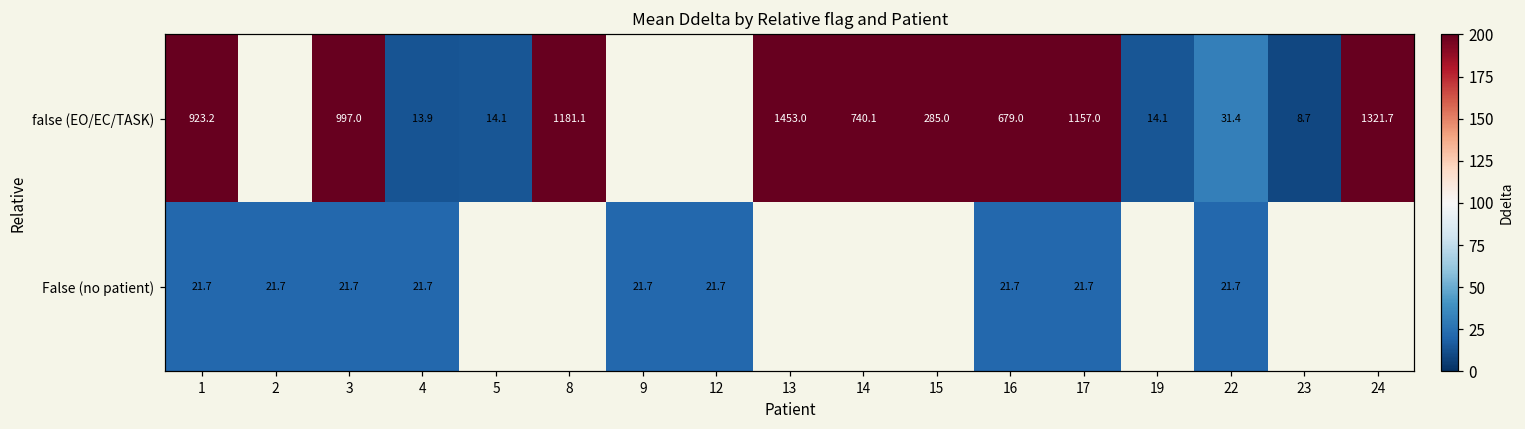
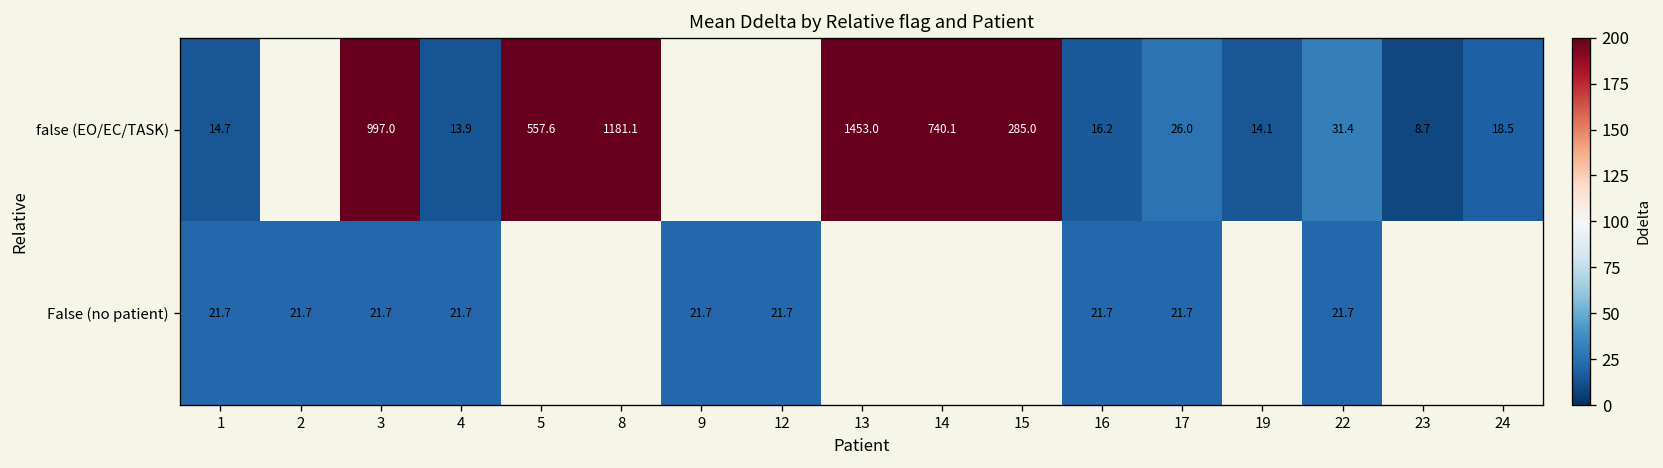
  {
    "false (EO/EC/TASK)": {
-     "1": 923.2,
+     "1": 14.7,
      "3": 997.0,
      "4": 13.9,
-     "5": 14.1,
+     "5": 557.6,
      "8": 1181.1,
      "13": 1453.0,
      "14": 740.1,
      "15": 285.0,
-     "16": 679.0,
-     "17": 1157.0,
+     "16": 16.2,
+     "17": 26.0,
      "19": 14.1,
      "22": 31.4,
      "23": 8.7,
-     "24": 1321.7
+     "24": 18.5
    },
    "False (no patient)": {
      "1": 21.7,
      "2": 21.7,
      "3": 21.7,
      "4": 21.7,
      "9": 21.7,
      "12": 21.7,
      "16": 21.7,
      "17": 21.7,
      "22": 21.7
    }
  }
